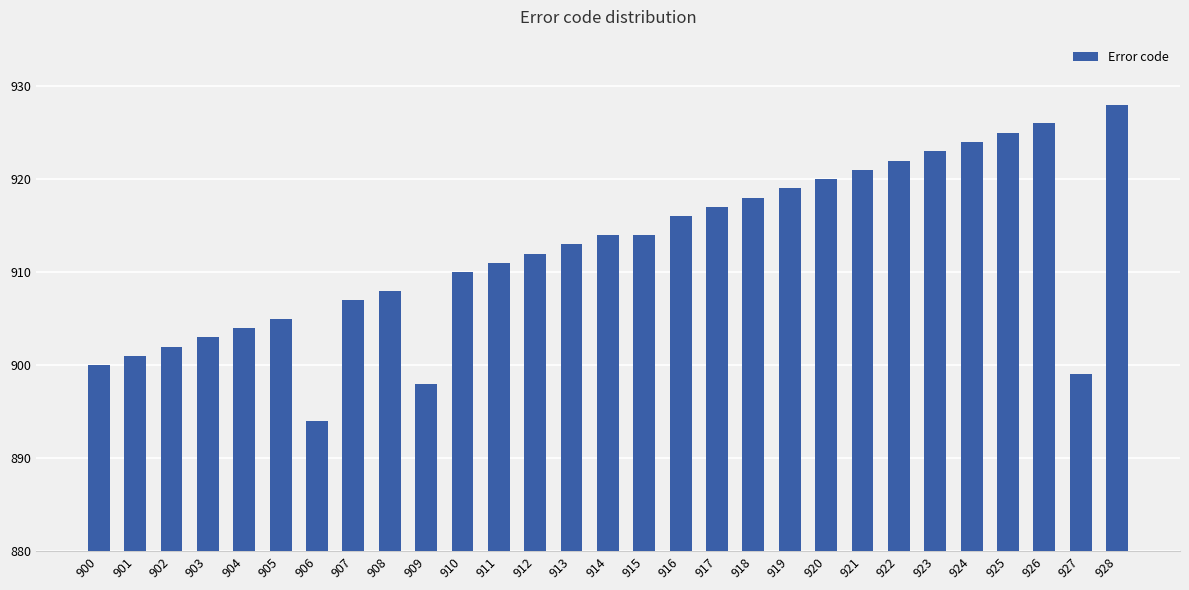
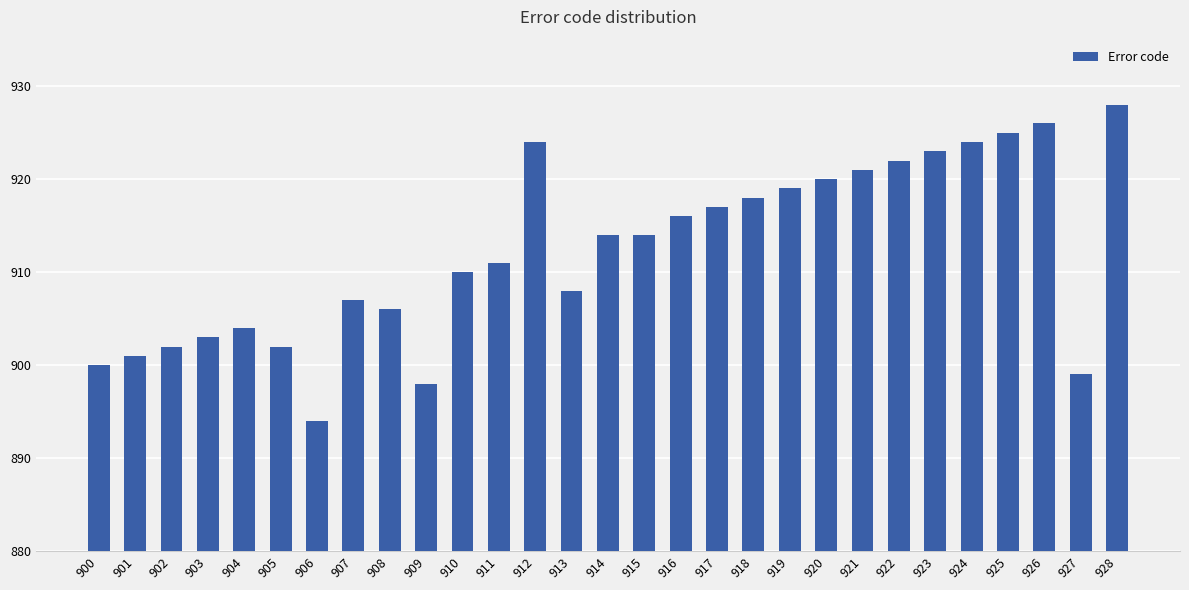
  {
    "900": 900,
    "901": 901,
    "902": 902,
    "903": 903,
    "904": 904,
-   "905": 905,
+   "905": 902,
    "906": 894,
    "907": 907,
-   "908": 908,
+   "908": 906,
    "909": 898,
    "910": 910,
    "911": 911,
-   "912": 912,
-   "913": 913,
+   "912": 924,
+   "913": 908,
    "914": 914,
    "915": 914,
    "916": 916,
    "917": 917,
    "918": 918,
    "919": 919,
    "920": 920,
    "921": 921,
    "922": 922,
    "923": 923,
    "924": 924,
    "925": 925,
    "926": 926,
    "927": 899,
    "928": 928
  }
